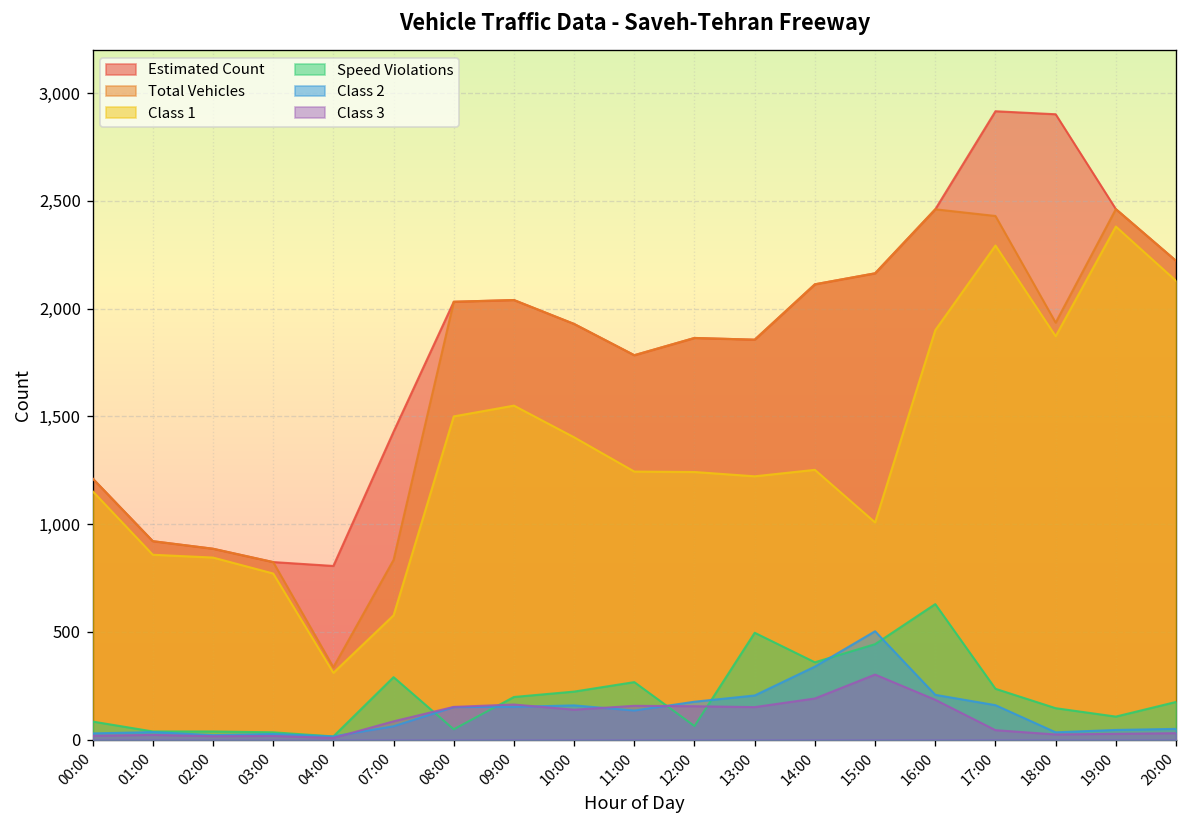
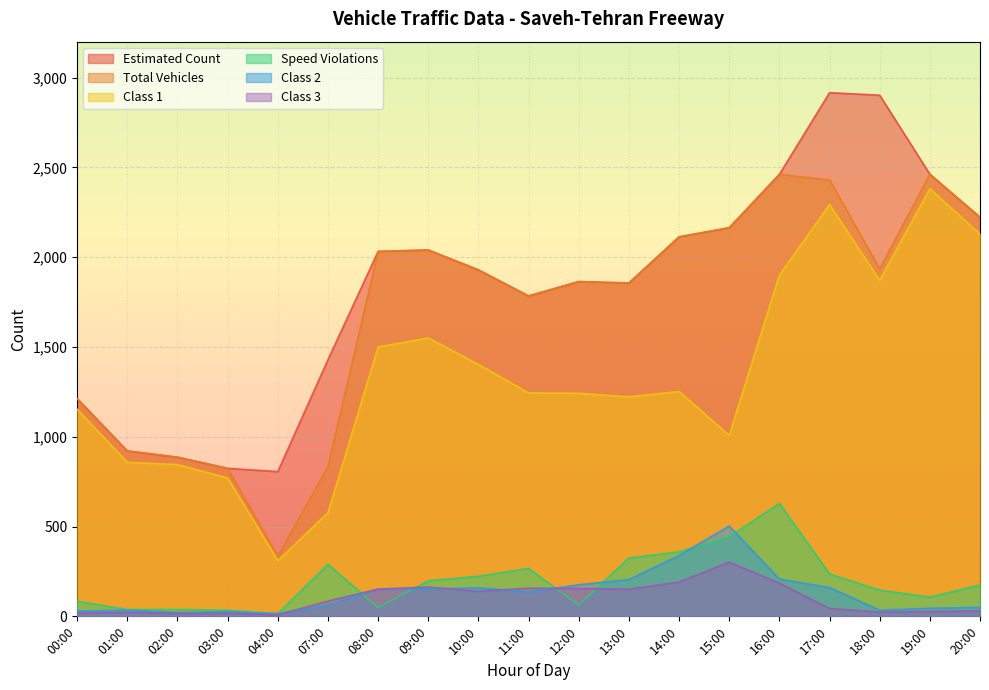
  {
    "Speed Violations": {
      "00:00": 80,
      "02:00": 40,
      "07:00": 290,
      "08:00": 50,
      "09:00": 200,
      "10:00": 220,
      "11:00": 270,
      "12:00": 60,
-     "13:00": 500,
+     "13:00": 330,
      "14:00": 360,
      "15:00": 440,
      "16:00": 630,
      "17:00": 240,
      "18:00": 150,
      "19:00": 110,
      "20:00": 180
    },
    "Class 2": {
      "07:00": 60,
      "10:00": 160,
      "11:00": 140,
      "12:00": 180,
      "13:00": 210,
      "14:00": 340,
      "15:00": 500,
      "16:00": 210,
      "17:00": 160,
      "19:00": 50,
      "20:00": 50
    },
    "Class 3": {
      "07:00": 90,
      "10:00": 140,
      "11:00": 160,
      "12:00": 160,
      "13:00": 150,
      "14:00": 190,
      "15:00": 300,
      "16:00": 190,
      "17:00": 40,
      "19:00": 30,
      "20:00": 30
    }
  }
